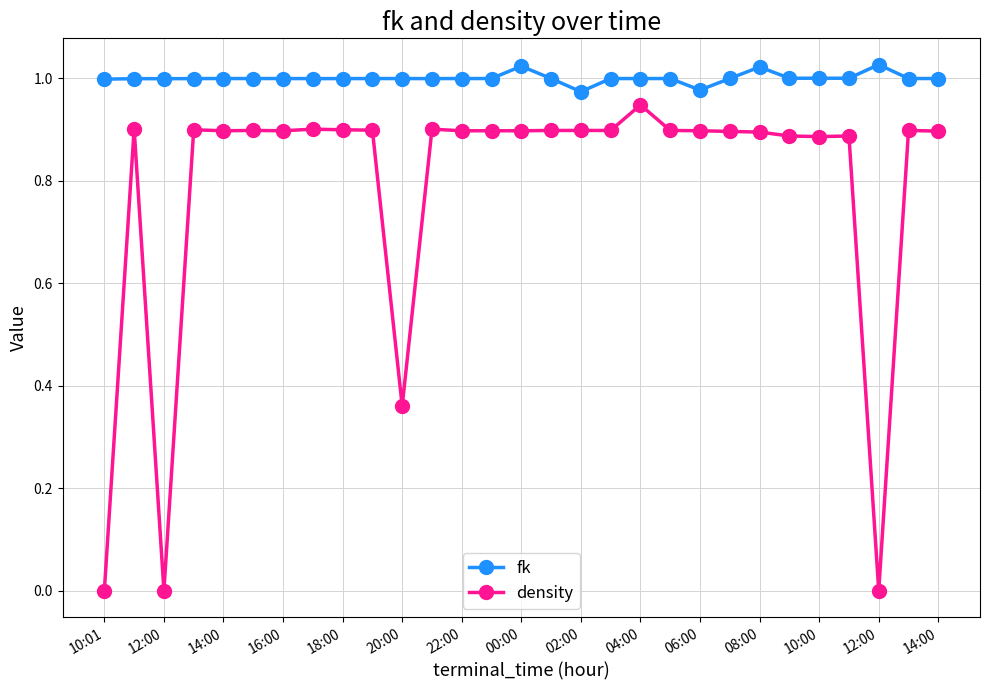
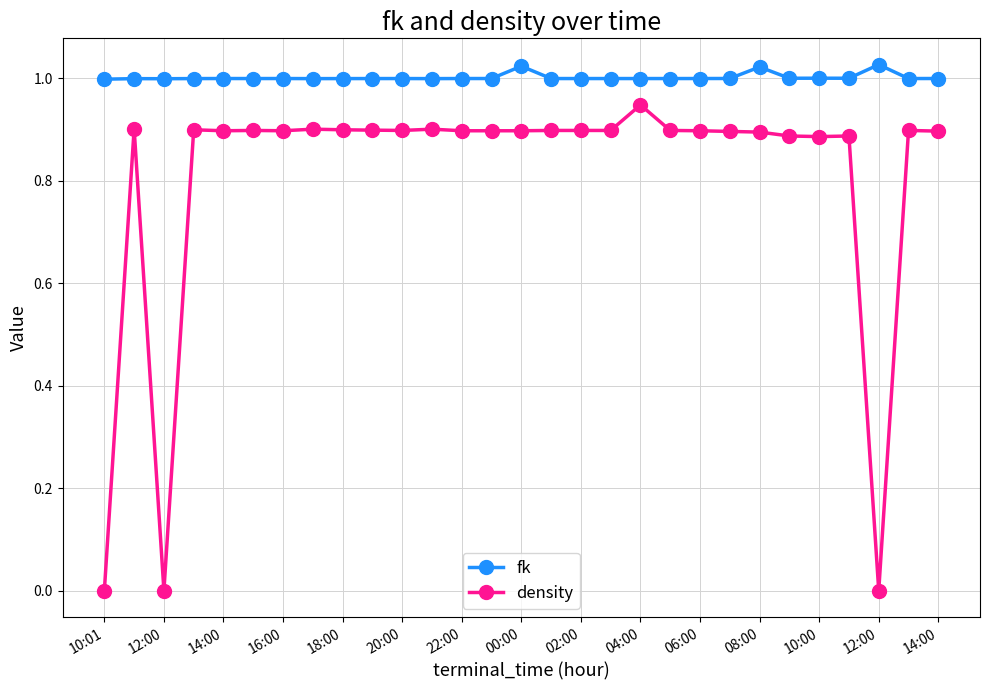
  {
    "fk": {
      "10:01": 1.00,
      "16:00": 1.00,
      "18:00": 1.00,
      "20:00": 1.00,
      "22:00": 1.00,
      "00:00": 1.02,
-     "02:00": 0.97,
+     "02:00": 1.00,
      "04:00": 1.00,
-     "06:00": 0.98,
+     "06:00": 1.00,
      "08:00": 1.02,
      "10:00": 1.00
    },
    "density": {
      "10:01": 0.00,
      "16:00": 0.90,
      "18:00": 0.90,
-     "20:00": 0.36,
+     "20:00": 0.90,
      "22:00": 0.90,
      "00:00": 0.90,
      "02:00": 0.90,
      "04:00": 0.95,
      "06:00": 0.90,
      "08:00": 0.90,
      "10:00": 0.89
    }
  }
